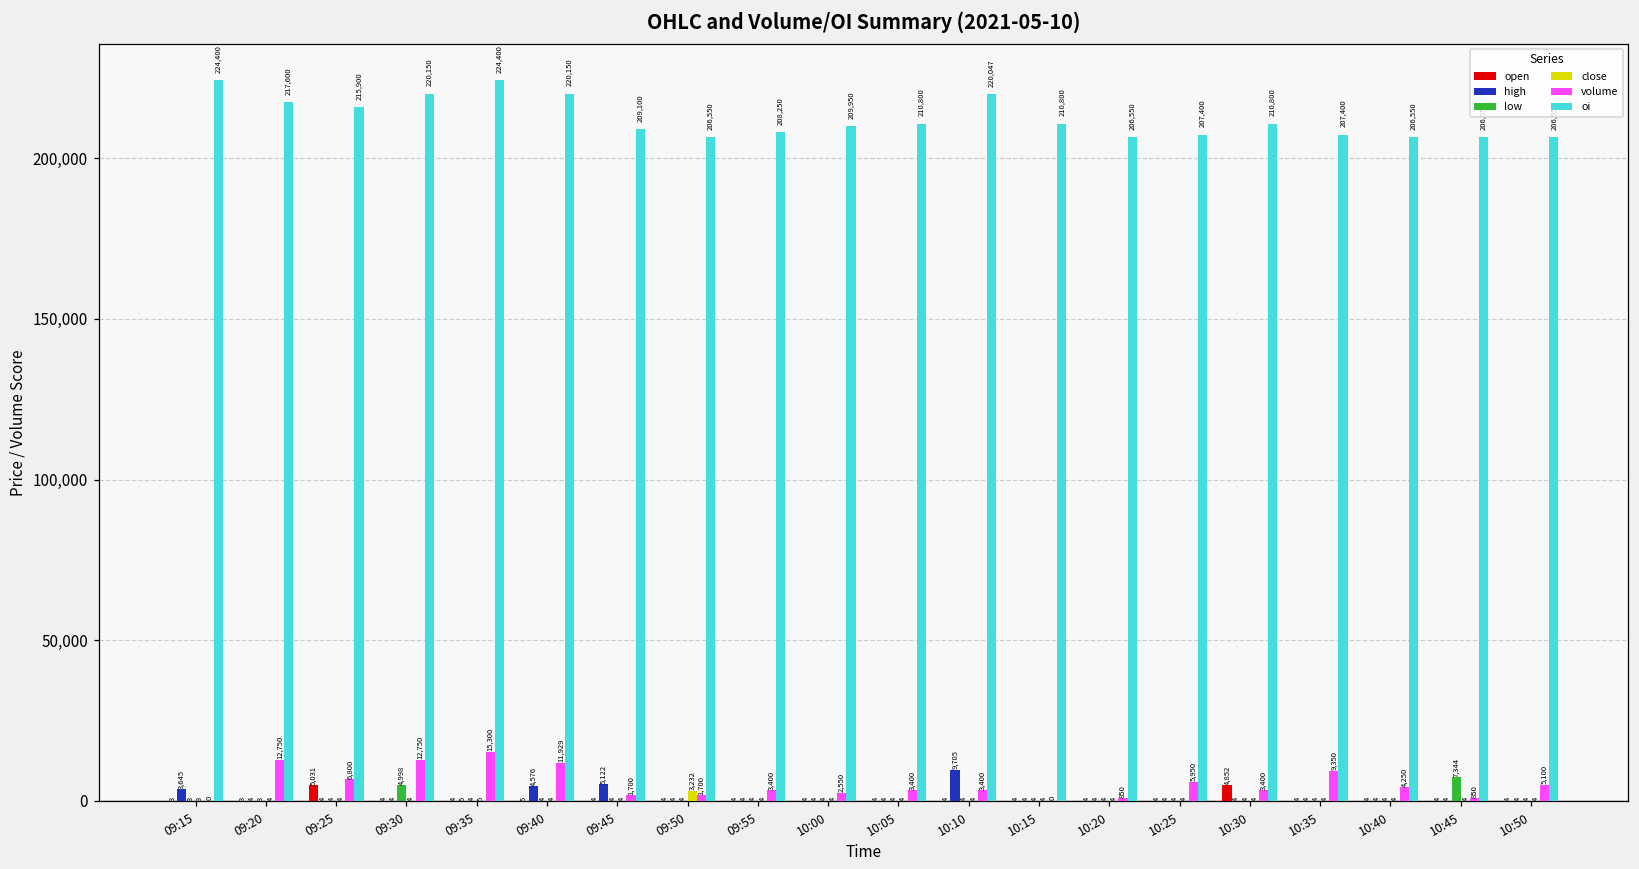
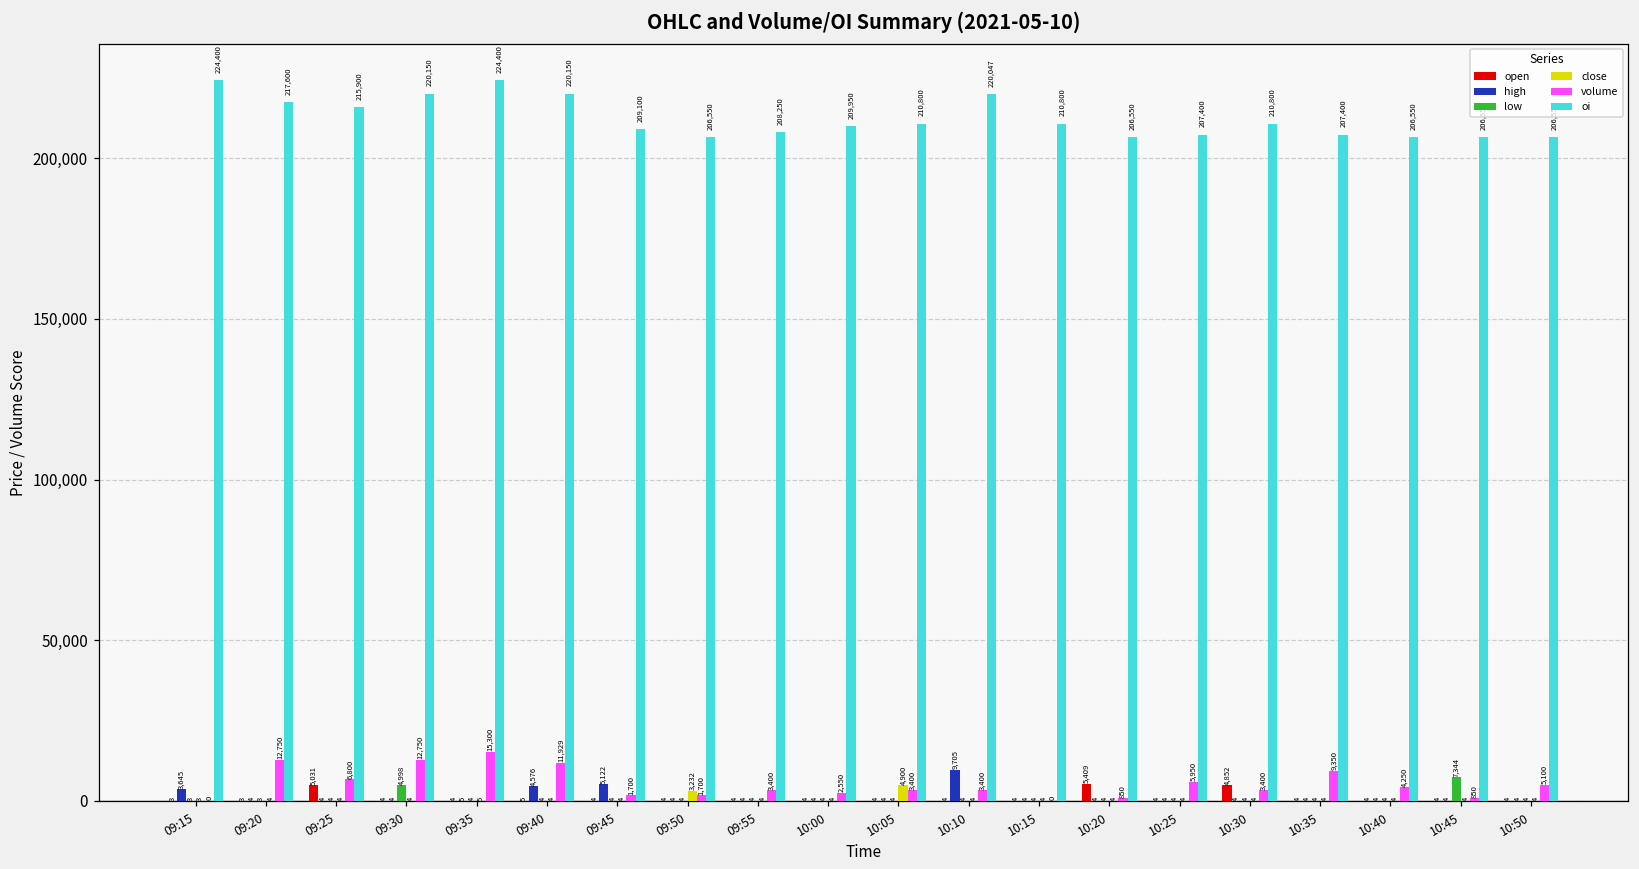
  {
    "open": {
      "09:15": "3",
      "09:20": "3",
      "09:25": "5,031",
      "09:30": "4",
      "09:35": "4",
      "09:40": "5",
      "09:45": "4",
      "09:50": "4",
      "09:55": "4",
      "10:00": "4",
      "10:05": "4",
      "10:10": "4",
      "10:15": "4",
-     "10:20": "4",
+     "10:20": "5,409",
      "10:25": "4",
      "10:30": "4,852",
      "10:35": "4",
      "10:40": "4",
      "10:45": "4",
      "10:50": "4"
    },
    "high": {
      "09:15": "3,645",
      "09:20": "4",
      "09:25": "4",
      "09:30": "4",
      "09:35": "5",
      "09:40": "4,576",
      "09:45": "5,122",
      "09:50": "4",
      "09:55": "4",
      "10:00": "4",
      "10:05": "4",
      "10:10": "9,705",
      "10:15": "4",
      "10:20": "4",
      "10:25": "4",
      "10:30": "4",
      "10:35": "4",
      "10:40": "4",
      "10:45": "4",
      "10:50": "4"
    },
    "low": {
      "09:15": "3",
      "09:20": "3",
      "09:25": "4",
      "09:30": "4,998",
      "09:35": "4",
      "09:40": "4",
      "09:45": "4",
      "09:50": "4",
      "09:55": "4",
      "10:00": "4",
      "10:05": "4",
      "10:10": "4",
      "10:15": "4",
      "10:20": "4",
      "10:25": "4",
      "10:30": "4",
      "10:35": "4",
      "10:40": "4",
      "10:45": "7,344",
      "10:50": "4"
    },
    "close": {
      "09:15": "3",
      "09:20": "4",
      "09:25": "4",
      "09:30": "4",
      "09:35": "5",
      "09:40": "4",
      "09:45": "4",
      "09:50": "3,232",
      "09:55": "4",
      "10:00": "4",
-     "10:05": "4",
+     "10:05": "4,900",
      "10:10": "4",
      "10:15": "4",
      "10:20": "4",
      "10:25": "4",
      "10:30": "4",
      "10:35": "4",
      "10:40": "4",
      "10:45": "4",
      "10:50": "4"
    },
    "volume": {
      "09:15": "0",
      "09:20": "12,750",
      "09:25": "6,800",
      "09:30": "12,750",
      "09:35": "15,300",
      "09:40": "11,929",
      "09:45": "1,700",
      "09:50": "1,700",
      "09:55": "3,400",
      "10:00": "2,550",
      "10:05": "3,400",
      "10:10": "3,400",
      "10:15": "0",
      "10:20": "850",
      "10:25": "5,950",
      "10:30": "3,400",
      "10:35": "9,350",
      "10:40": "4,250",
      "10:45": "850",
      "10:50": "5,100"
    },
    "oi": {
      "09:15": "224,400",
      "09:20": "217,600",
      "09:25": "215,900",
      "09:30": "220,150",
      "09:35": "224,400",
      "09:40": "220,150",
      "09:45": "209,100",
      "09:50": "206,550",
      "09:55": "208,250",
      "10:00": "209,950",
      "10:05": "210,800",
      "10:10": "220,047",
      "10:15": "210,800",
      "10:20": "206,550",
      "10:25": "207,400",
      "10:30": "210,800",
      "10:35": "207,400",
      "10:40": "206,550"
    }
  }
